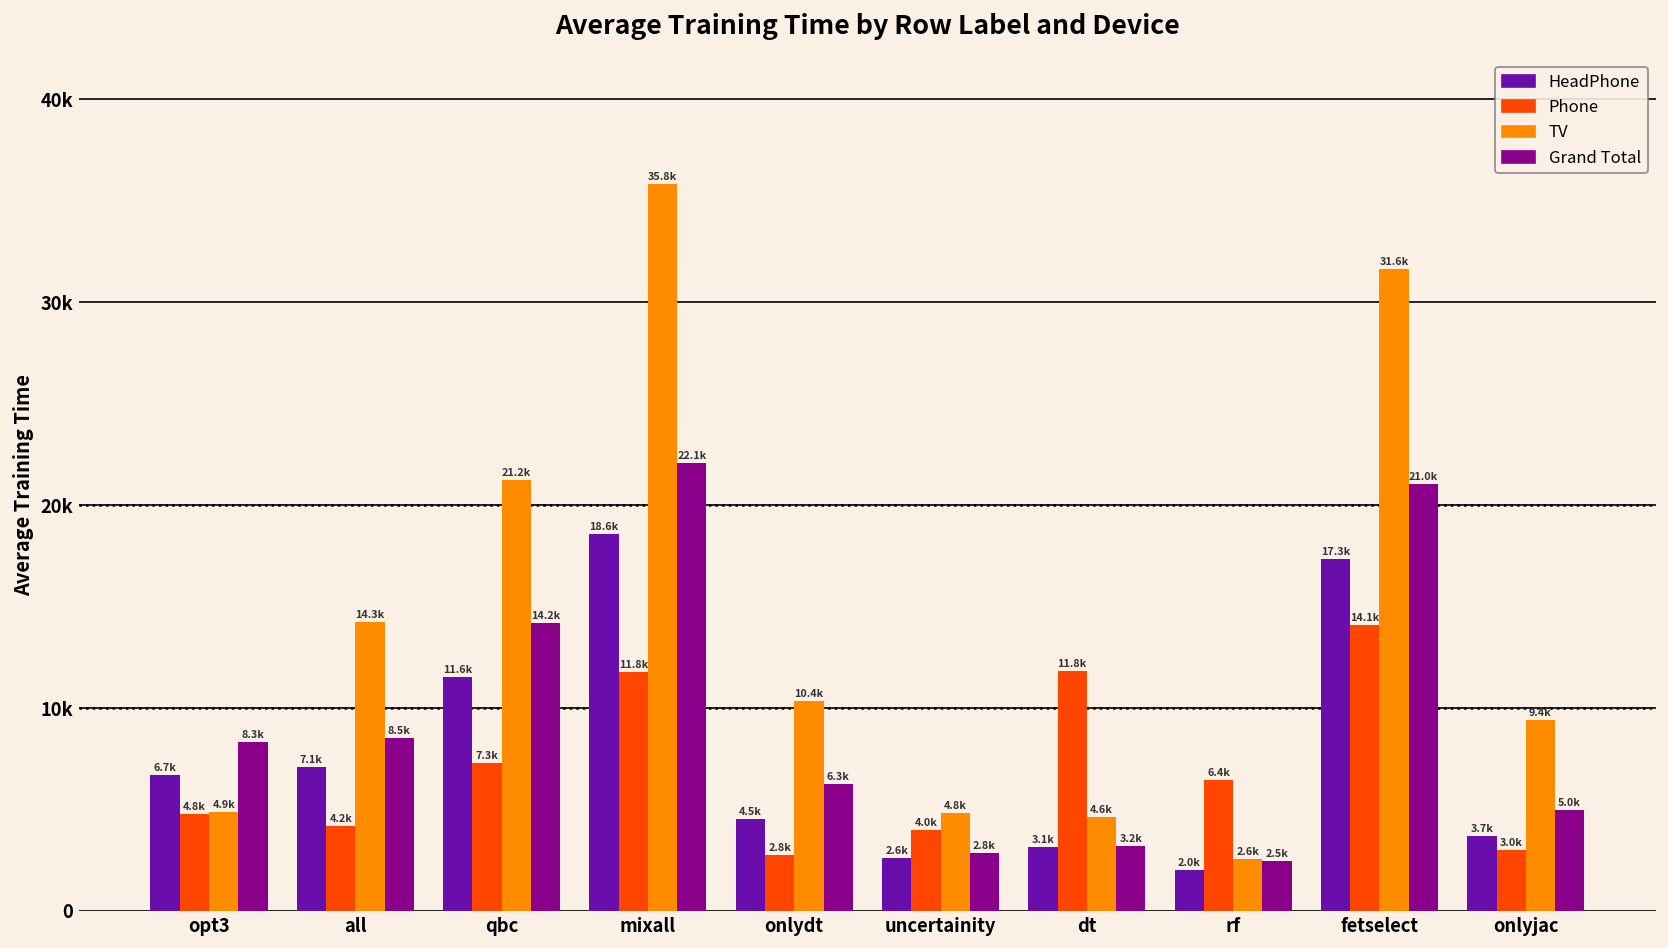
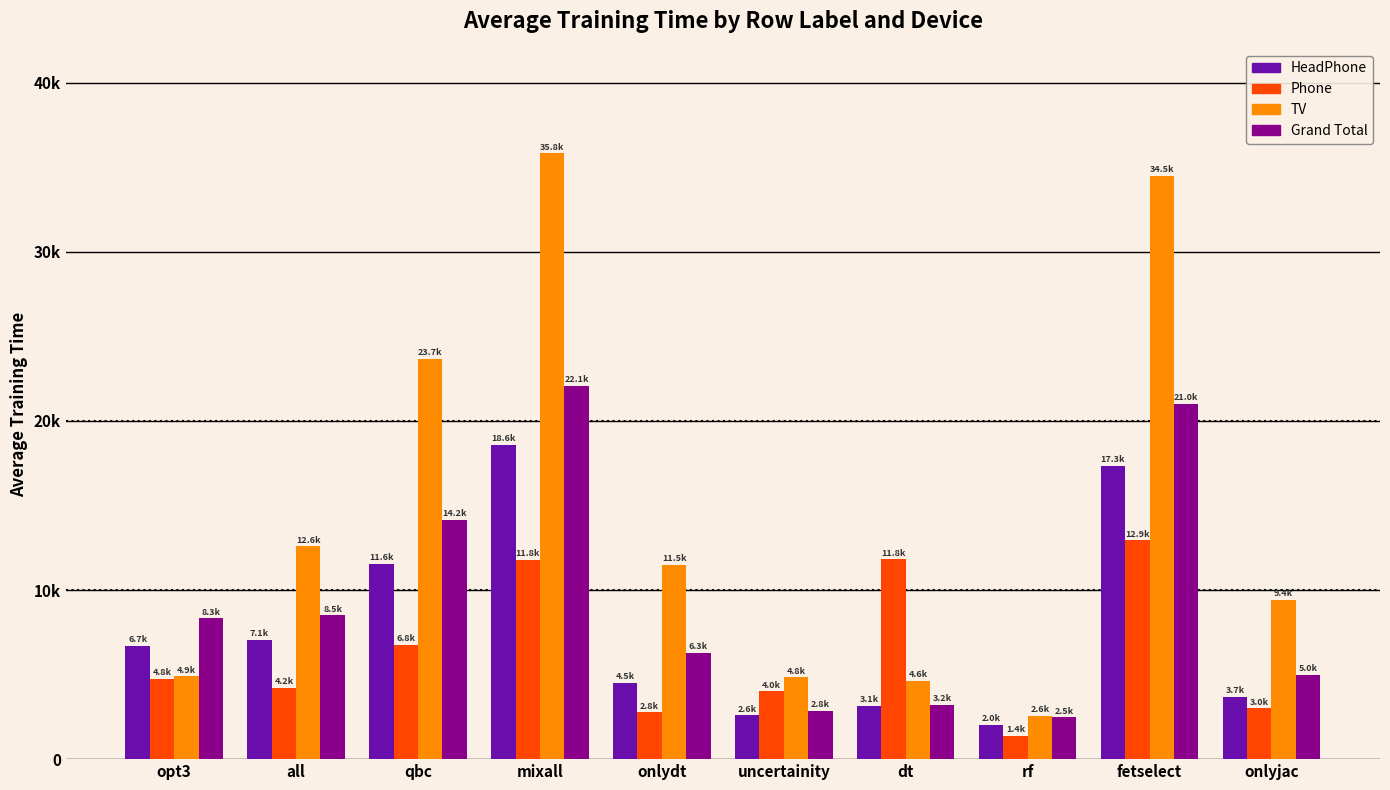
  {
    "Phone": {
      "opt3": "4.8k",
      "all": "4.2k",
-     "qbc": "7.3k",
+     "qbc": "6.8k",
      "mixall": "11.8k",
      "onlydt": "2.8k",
      "uncertainity": "4.0k",
      "dt": "11.8k",
-     "rf": "6.4k",
-     "fetselect": "14.1k",
+     "rf": "1.4k",
+     "fetselect": "12.9k",
      "onlyjac": "3.0k"
    },
    "TV": {
      "opt3": "4.9k",
-     "all": "14.3k",
-     "qbc": "21.2k",
+     "all": "12.6k",
+     "qbc": "23.7k",
      "mixall": "35.8k",
-     "onlydt": "10.4k",
+     "onlydt": "11.5k",
      "uncertainity": "4.8k",
      "dt": "4.6k",
      "rf": "2.6k",
-     "fetselect": "31.6k",
+     "fetselect": "34.5k",
      "onlyjac": "9.4k"
    }
  }
